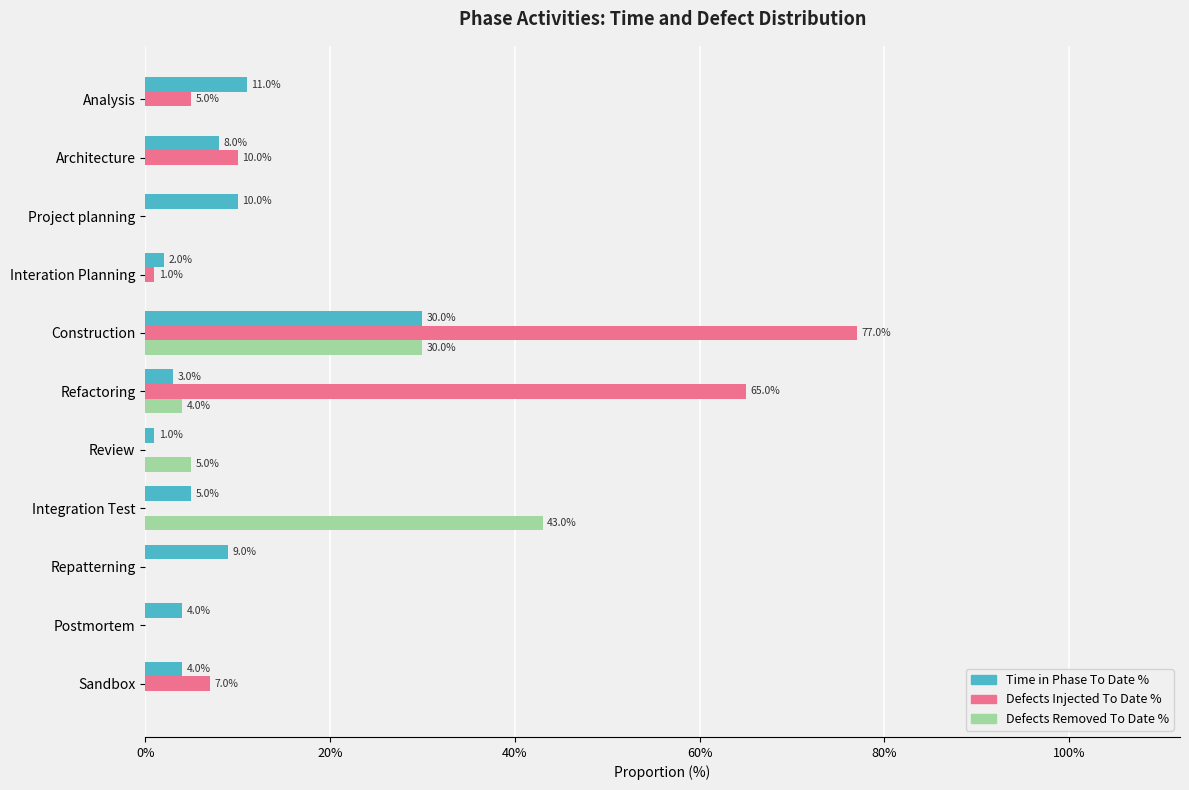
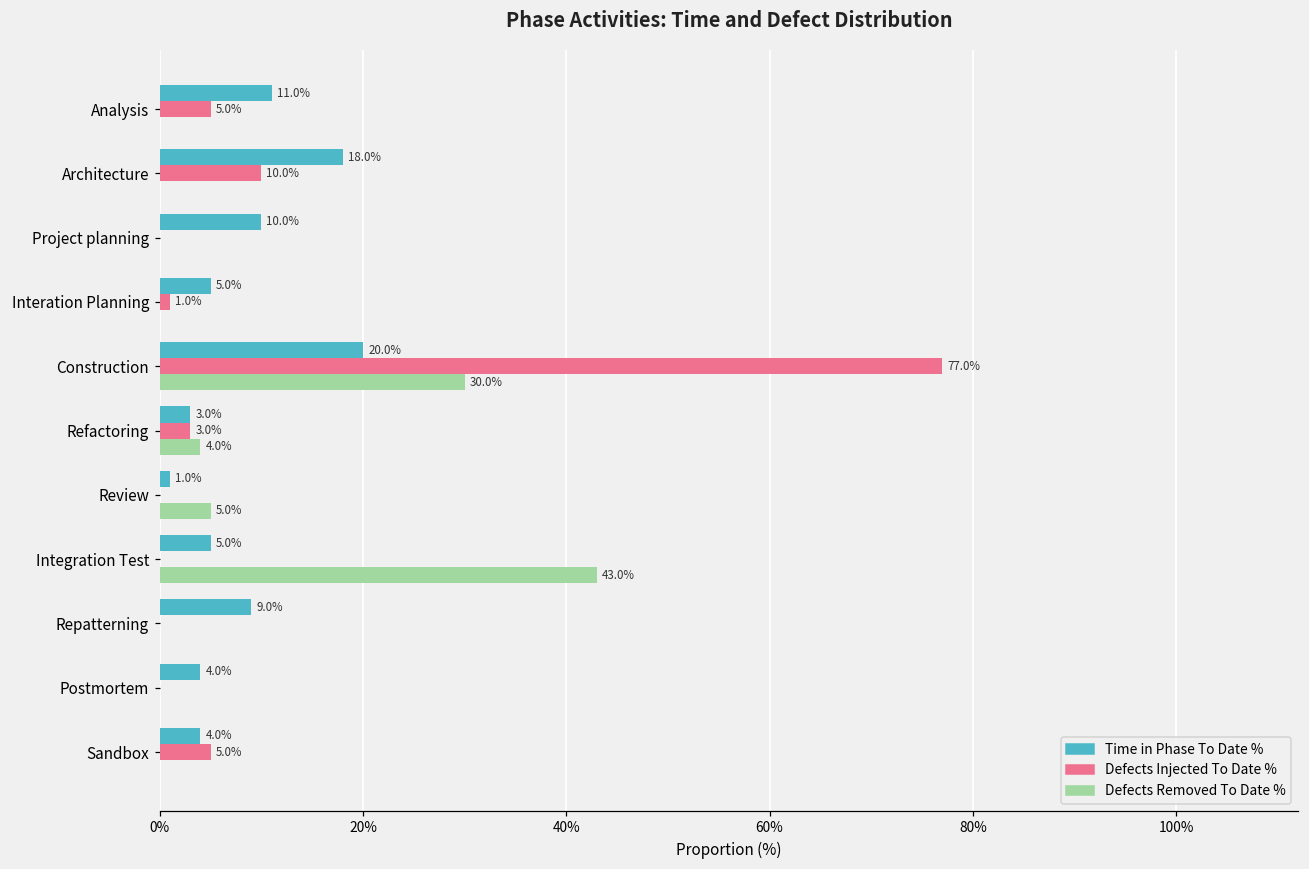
  {
    "Time in Phase To Date %": {
      "Analysis": "11.0%",
-     "Architecture": "8.0%",
+     "Architecture": "18.0%",
      "Project planning": "10.0%",
-     "Interation Planning": "2.0%",
-     "Construction": "30.0%",
+     "Interation Planning": "5.0%",
+     "Construction": "20.0%",
      "Refactoring": "3.0%",
      "Review": "1.0%",
      "Integration Test": "5.0%",
      "Repatterning": "9.0%",
      "Postmortem": "4.0%",
      "Sandbox": "4.0%"
    },
    "Defects Injected To Date %": {
      "Analysis": "5.0%",
      "Architecture": "10.0%",
      "Interation Planning": "1.0%",
      "Construction": "77.0%",
-     "Refactoring": "65.0%",
-     "Sandbox": "7.0%"
+     "Refactoring": "3.0%",
+     "Sandbox": "5.0%"
    },
    "Defects Removed To Date %": {
      "Construction": "30.0%",
      "Refactoring": "4.0%",
      "Review": "5.0%",
      "Integration Test": "43.0%"
    }
  }
